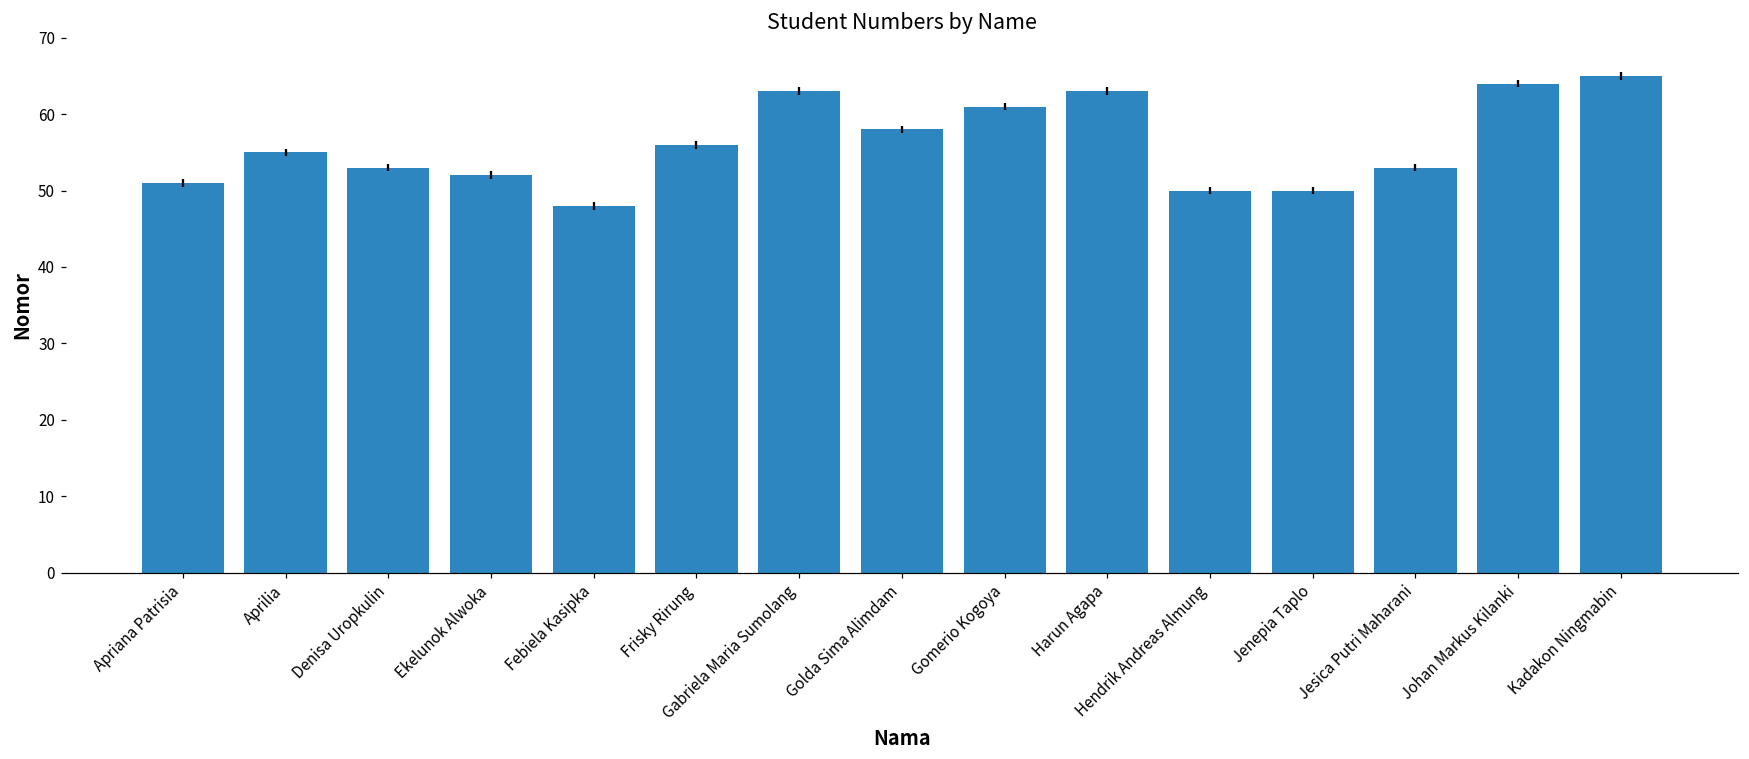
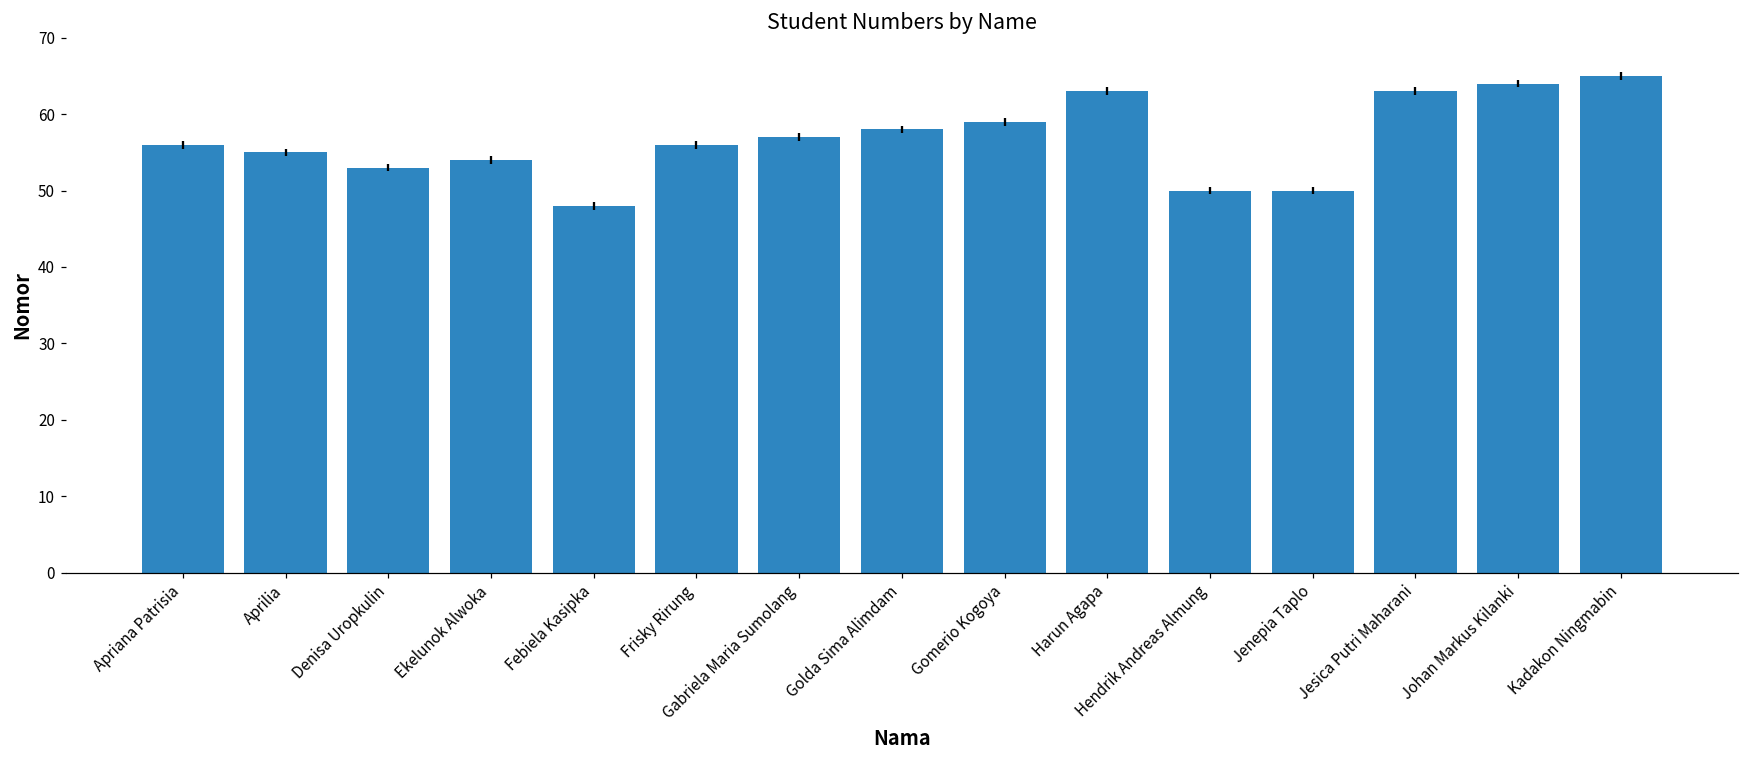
  {
-   "Apriana Patrisia": 51,
+   "Apriana Patrisia": 56,
    "Aprilia": 55,
    "Denisa Uropkulin": 53,
-   "Ekelunok Alwoka": 52,
+   "Ekelunok Alwoka": 54,
    "Febiela Kasipka": 48,
    "Frisky Rirung": 56,
-   "Gabriela Maria Sumolang": 63,
+   "Gabriela Maria Sumolang": 57,
    "Golda Sima Alimdam": 58,
-   "Gomerio Kogoya": 61,
+   "Gomerio Kogoya": 59,
    "Harun Agapa": 63,
    "Hendrik Andreas Almung": 50,
    "Jenepia Taplo": 50,
-   "Jesica Putri Maharani": 53,
+   "Jesica Putri Maharani": 63,
    "Johan Markus Kilanki": 64,
    "Kadakon Ningmabin": 65
  }
